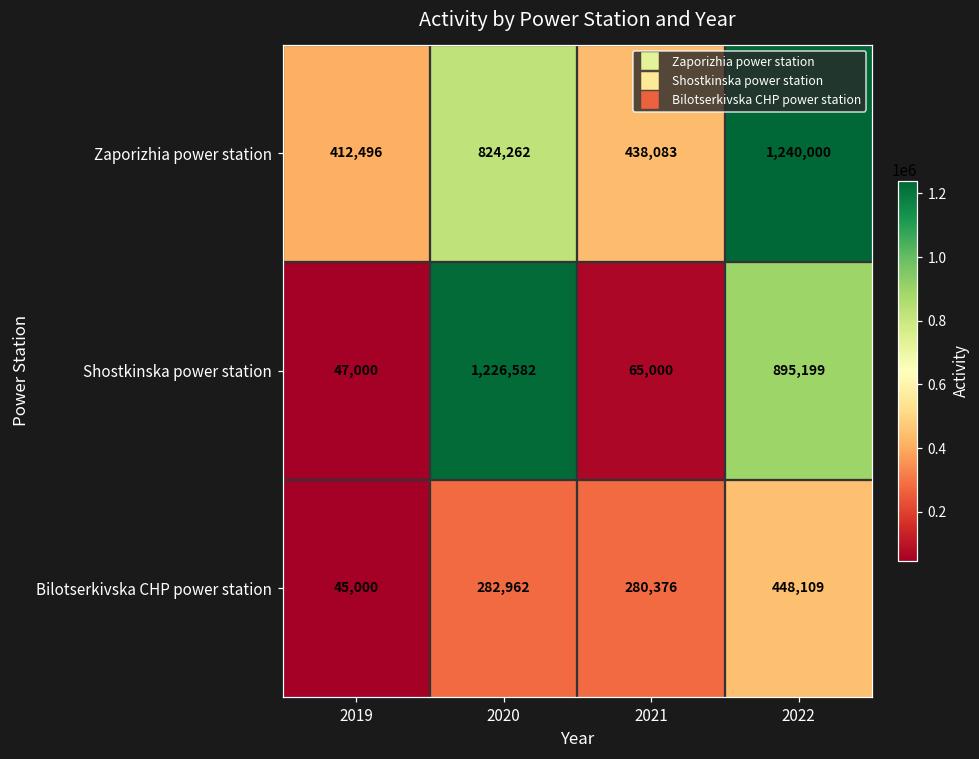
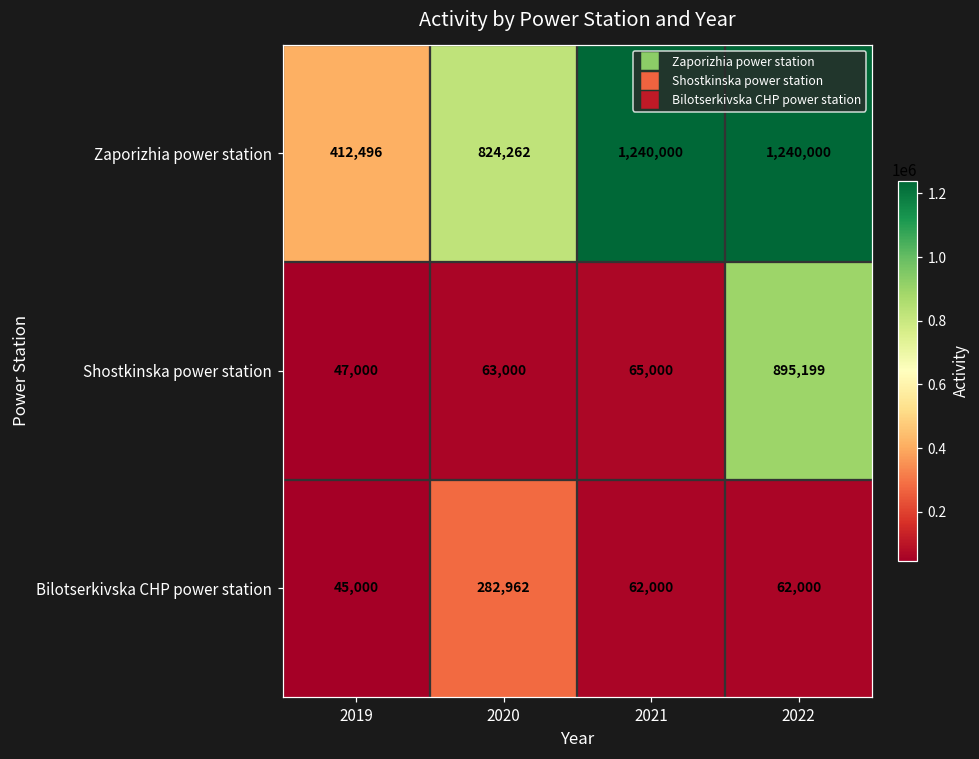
  {
    "Zaporizhia power station": {
      "2019": "412,496",
      "2020": "824,262",
-     "2021": "438,083",
+     "2021": "1,240,000",
      "2022": "1,240,000"
    },
    "Shostkinska power station": {
      "2019": "47,000",
-     "2020": "1,226,582",
+     "2020": "63,000",
      "2021": "65,000",
      "2022": "895,199"
    },
    "Bilotserkivska CHP power station": {
      "2019": "45,000",
      "2020": "282,962",
-     "2021": "280,376",
-     "2022": "448,109"
+     "2021": "62,000",
+     "2022": "62,000"
    }
  }
